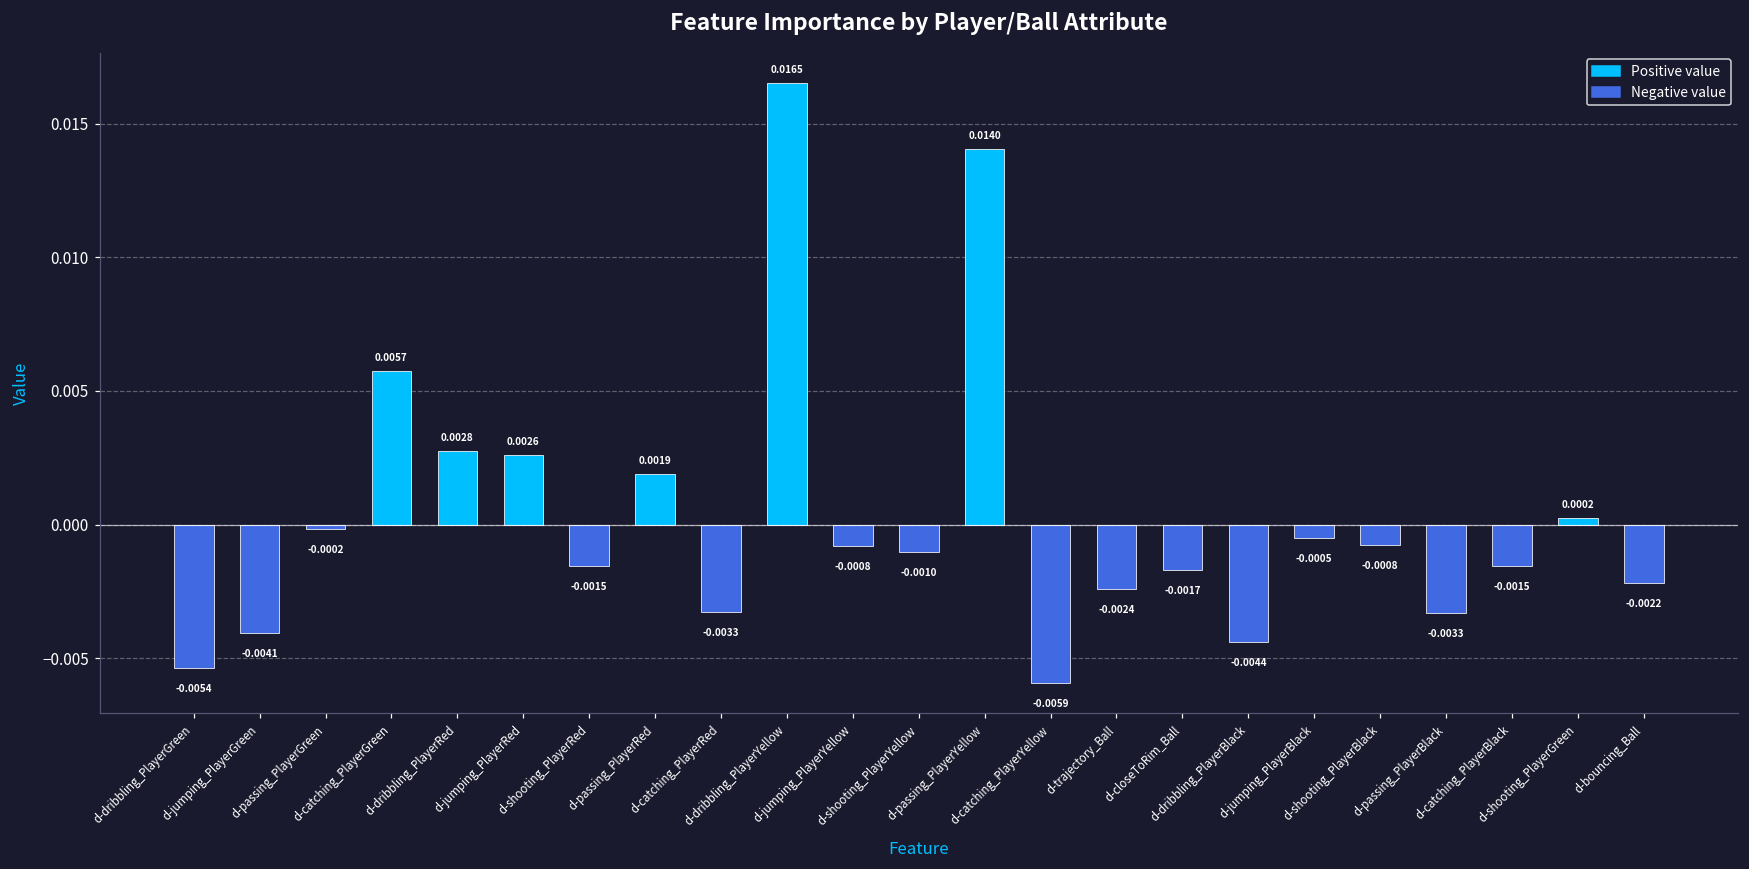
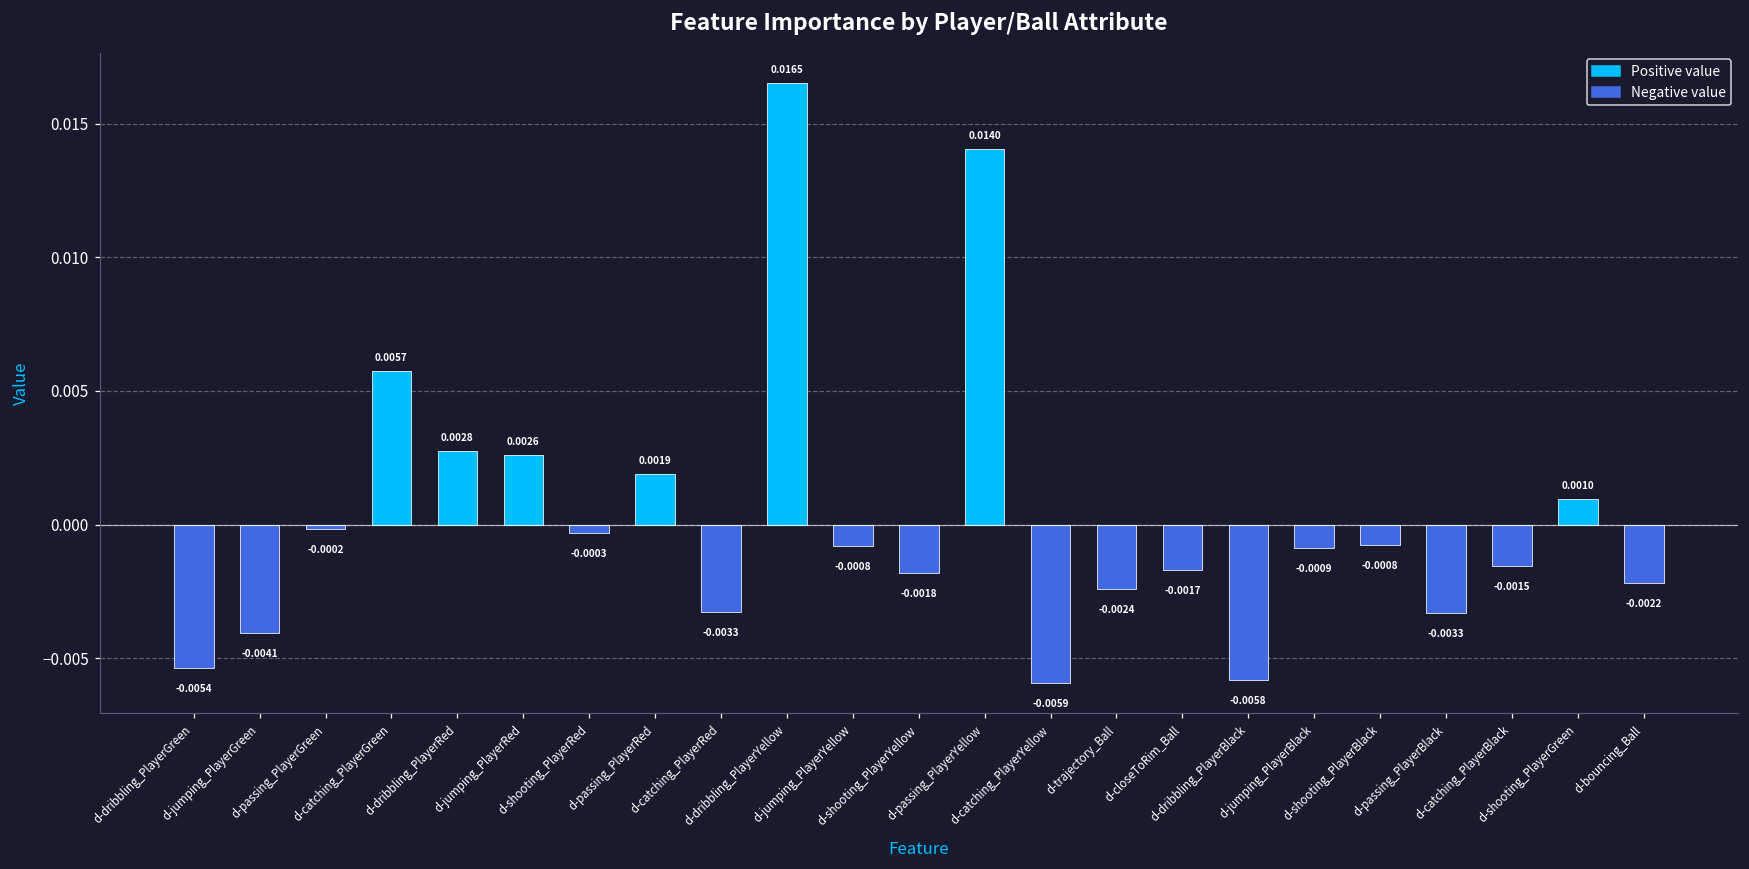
  {
    "d-dribbling_PlayerGreen": -0.0054,
    "d-jumping_PlayerGreen": -0.0041,
    "d-passing_PlayerGreen": -0.0002,
    "d-catching_PlayerGreen": 0.0057,
    "d-dribbling_PlayerRed": 0.0028,
    "d-jumping_PlayerRed": 0.0026,
-   "d-shooting_PlayerRed": -0.0015,
+   "d-shooting_PlayerRed": -0.0003,
    "d-passing_PlayerRed": 0.0019,
    "d-catching_PlayerRed": -0.0033,
    "d-dribbling_PlayerYellow": 0.0165,
    "d-jumping_PlayerYellow": -0.0008,
-   "d-shooting_PlayerYellow": -0.0010,
+   "d-shooting_PlayerYellow": -0.0018,
    "d-passing_PlayerYellow": 0.0140,
    "d-catching_PlayerYellow": -0.0059,
    "d-trajectory_Ball": -0.0024,
    "d-closeToRim_Ball": -0.0017,
-   "d-dribbling_PlayerBlack": -0.0044,
-   "d-jumping_PlayerBlack": -0.0005,
+   "d-dribbling_PlayerBlack": -0.0058,
+   "d-jumping_PlayerBlack": -0.0009,
    "d-shooting_PlayerBlack": -0.0008,
    "d-passing_PlayerBlack": -0.0033,
    "d-catching_PlayerBlack": -0.0015,
-   "d-shooting_PlayerGreen": 0.0002,
+   "d-shooting_PlayerGreen": 0.0010,
    "d-bouncing_Ball": -0.0022
  }
